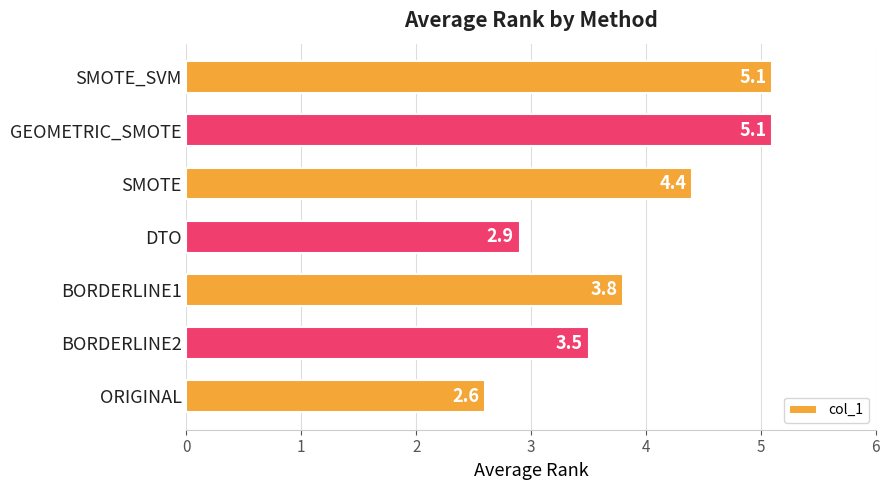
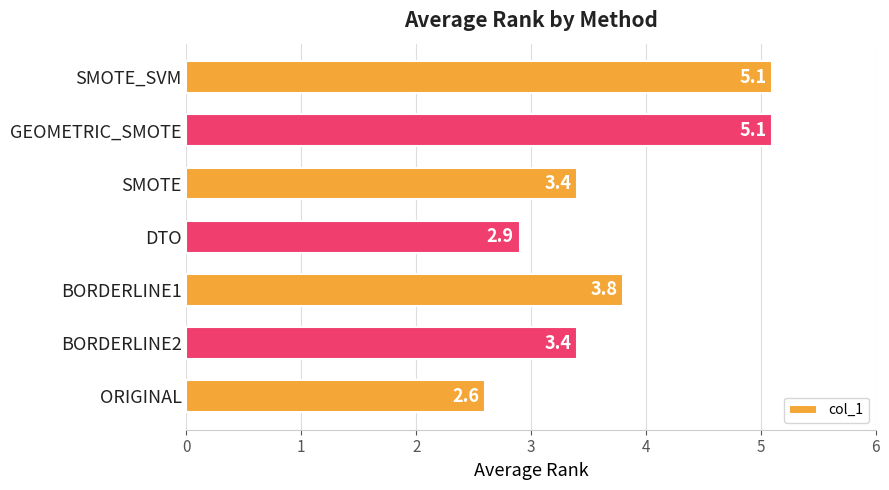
  {
    "SMOTE_SVM": 5.1,
    "GEOMETRIC_SMOTE": 5.1,
-   "SMOTE": 4.4,
+   "SMOTE": 3.4,
    "DTO": 2.9,
    "BORDERLINE1": 3.8,
-   "BORDERLINE2": 3.5,
+   "BORDERLINE2": 3.4,
    "ORIGINAL": 2.6
  }
